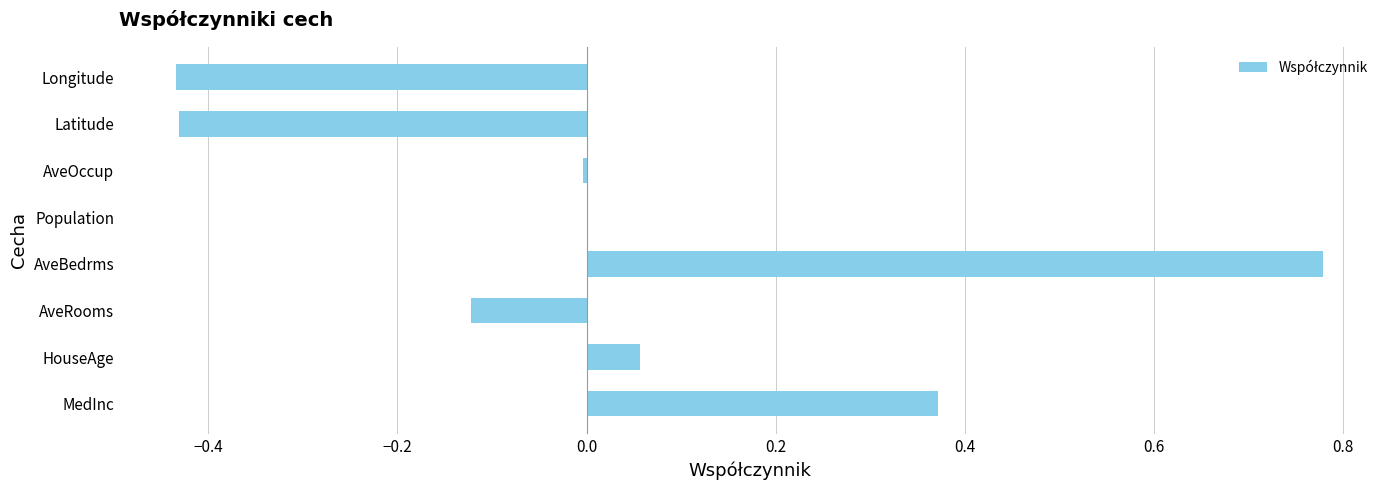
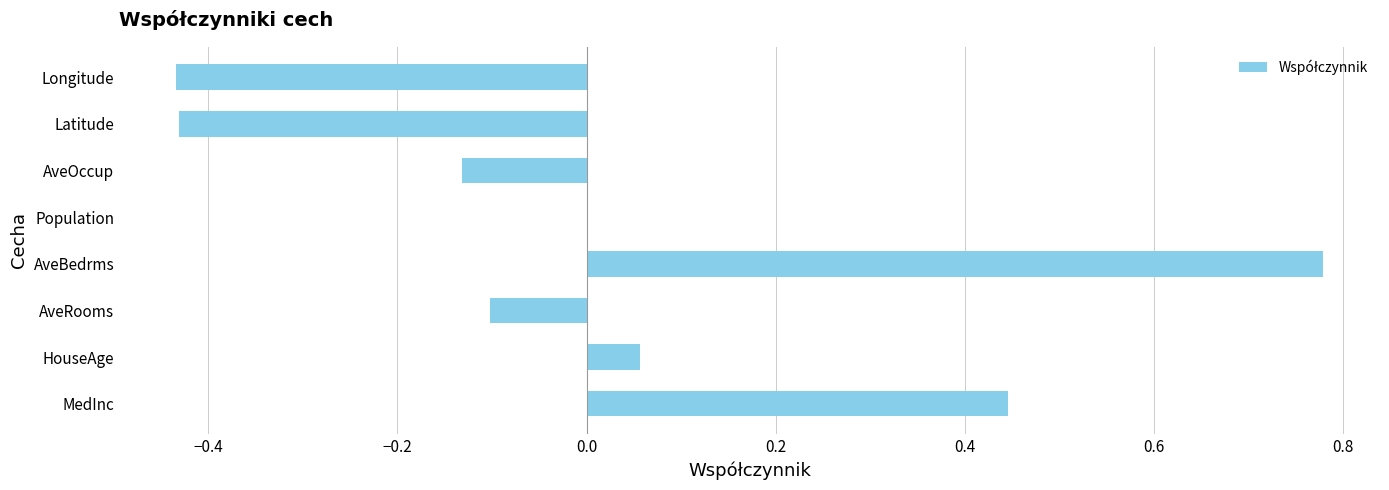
  {
    "Longitude": -0.43,
    "Latitude": -0.43,
-   "AveOccup": 0.00,
+   "AveOccup": -0.13,
    "AveBedrms": 0.78,
-   "AveRooms": -0.12,
+   "AveRooms": -0.10,
    "HouseAge": 0.06,
-   "MedInc": 0.37
+   "MedInc": 0.45
  }
